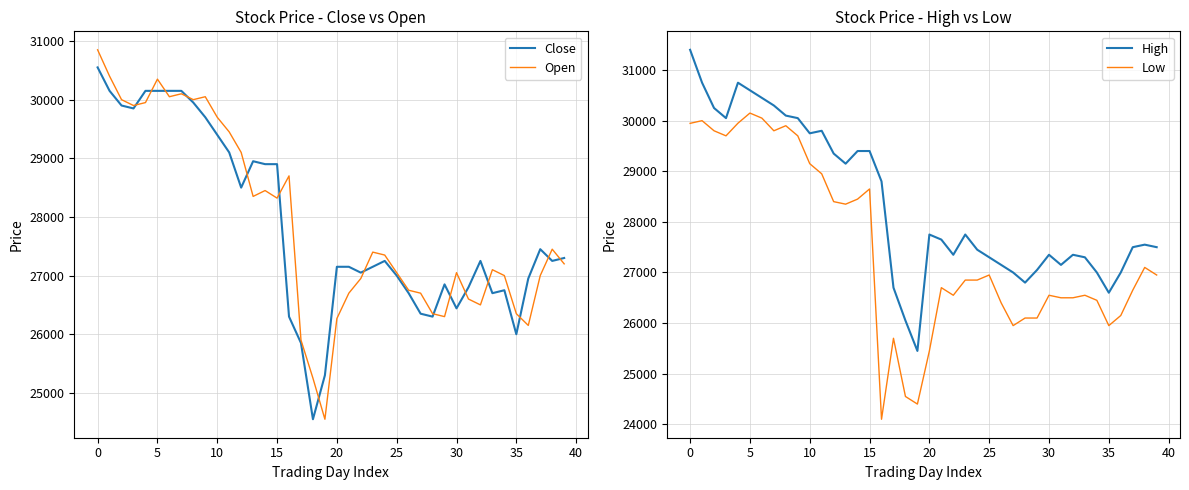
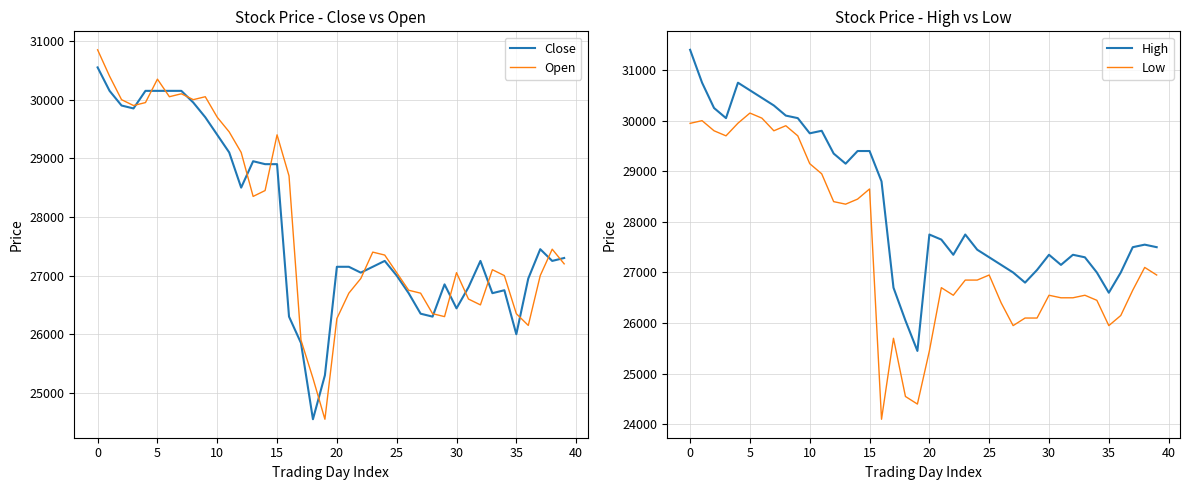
  {
    "Stock Price - Close vs Open": {
      "Close": {
        "0": 30600,
        "5": 30200,
        "10": 29400,
        "15": 28900,
        "20": 27200,
        "25": 27000,
        "30": 26400,
        "35": 26000
      },
      "Open": {
        "0": 30900,
        "5": 30400,
        "10": 29700,
-       "15": 28300,
+       "15": 29400,
        "20": 26300,
        "25": 27100,
        "30": 27100,
        "35": 26400
      }
    },
    "Stock Price - High vs Low": {
      "High": {
        "0": 31400,
        "5": 30600,
        "10": 29800,
        "15": 29400,
        "20": 27800,
        "25": 27300,
        "30": 27400,
        "35": 26600
      },
      "Low": {
        "0": 29900,
        "5": 30200,
        "10": 29200,
        "15": 28700,
        "20": 25500,
        "25": 27000,
        "30": 26600,
        "35": 26000
      }
    }
  }
